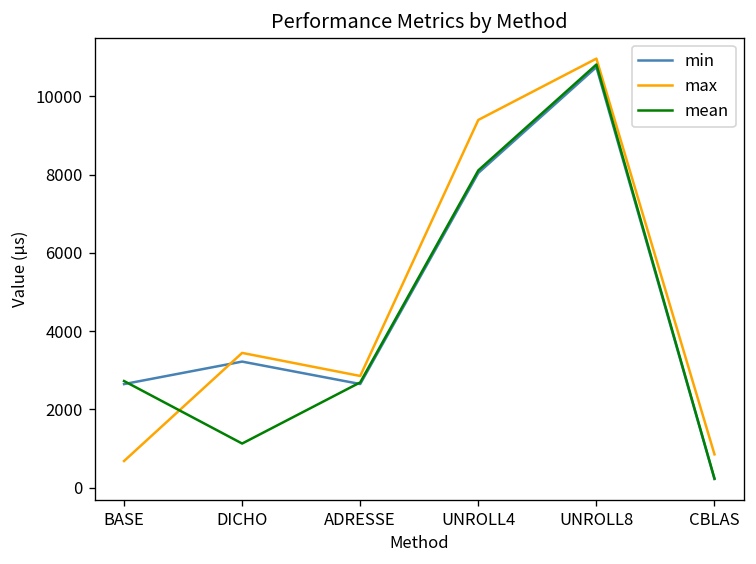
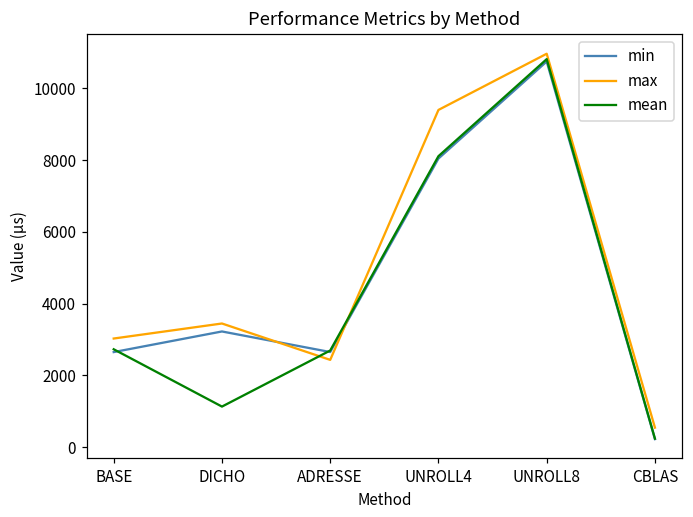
  {
    "min": {
      "BASE": 2600,
      "DICHO": 3200
    },
    "max": {
-     "BASE": 700,
+     "BASE": 3000,
      "DICHO": 3400,
-     "ADRESSE": 2900,
+     "ADRESSE": 2400,
      "UNROLL4": 9400,
      "UNROLL8": 11000,
-     "CBLAS": 900
+     "CBLAS": 500
    },
    "mean": {
      "BASE": 2700,
      "DICHO": 1100
    }
  }
